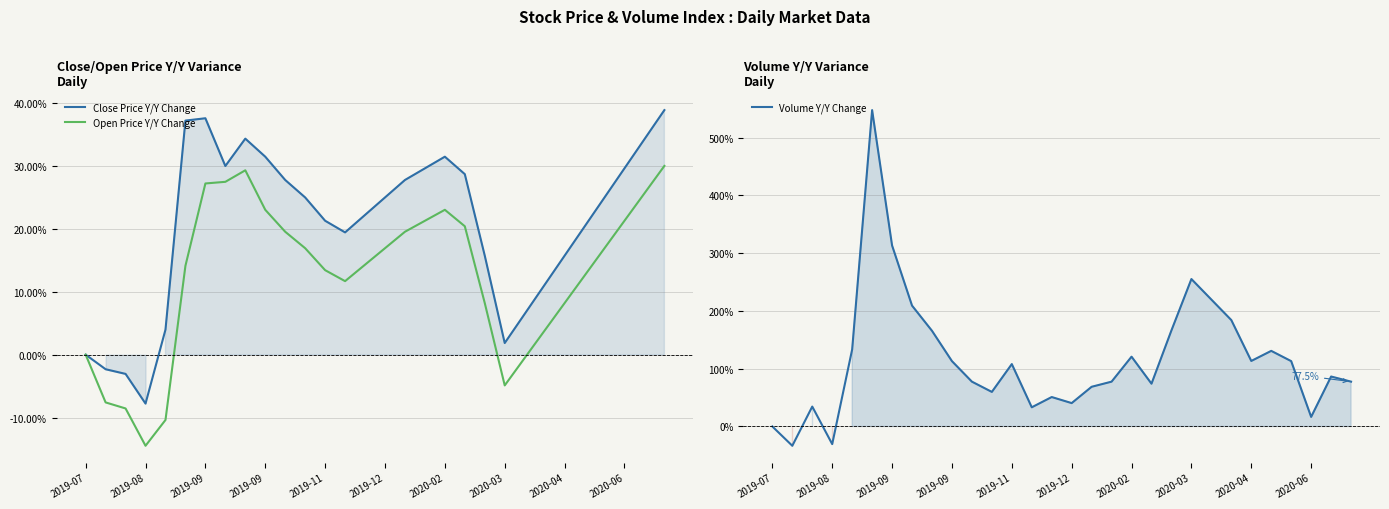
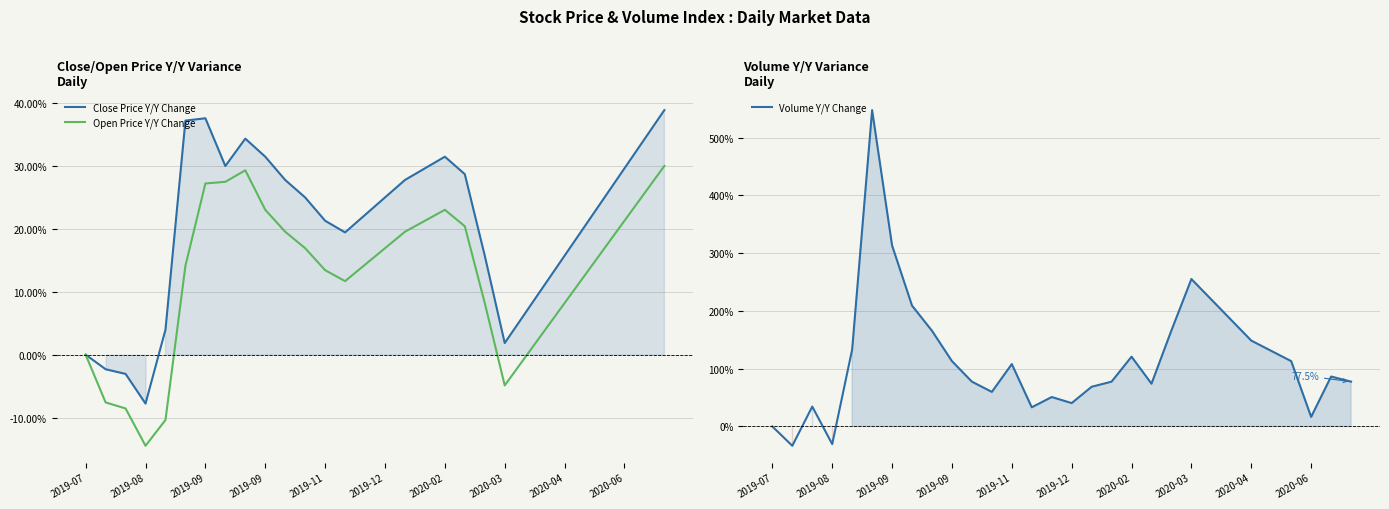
  {
    "Close/Open Price Y/Y Variance Daily": {
      "Open Price Y/Y Change": {
        "2019-08": "-14%",
        "2019-11": "13%",
        "2019-12": "17%",
        "2020-02": "23%",
        "2020-03": "-5%",
        "2020-04": "8%",
        "2020-06": "21%"
      }
    },
    "Volume Y/Y Variance Daily": {
      "2019-07": "0%",
      "2019-08": "-30%",
      "2019-11": "110%",
      "2019-12": "40%",
      "2020-02": "120%",
      "2020-03": "260%",
-     "2020-04": "110%",
+     "2020-04": "150%",
      "2020-06": "20%"
    }
  }
